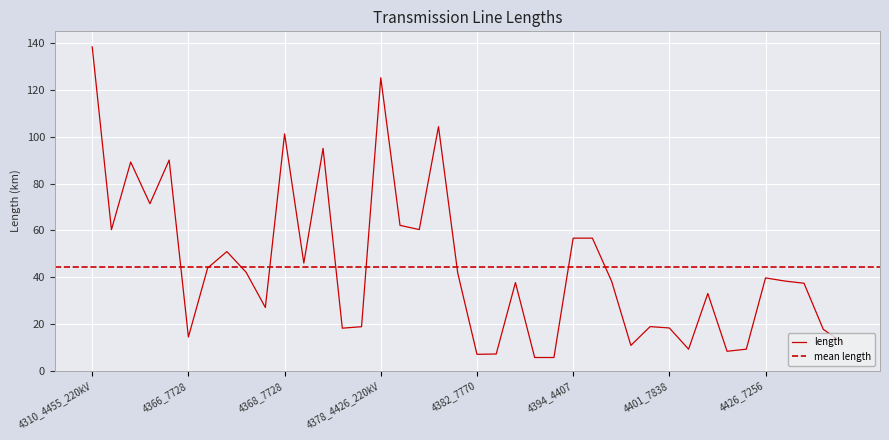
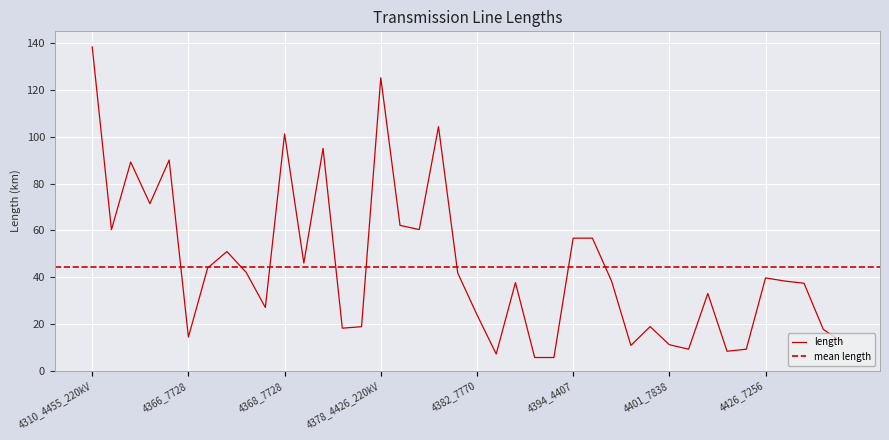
  {
    "4310_4455_220kV": 138,
    "4366_7728": 14,
    "4368_7728": 101,
    "4378_4426_220kV": 125,
-   "4382_7770": 7,
+   "4382_7770": 24,
    "4394_4407": 57,
-   "4401_7838": 18,
+   "4401_7838": 11,
    "4426_7256": 40
  }
